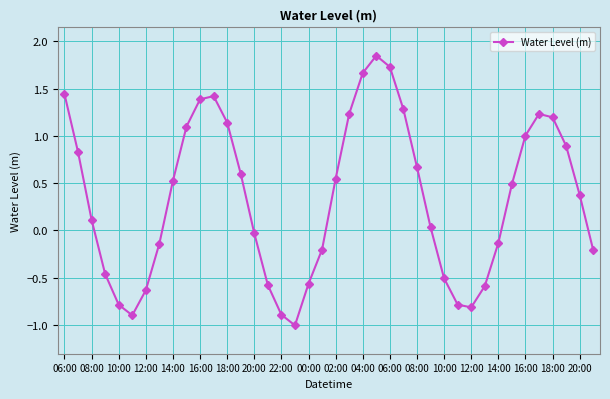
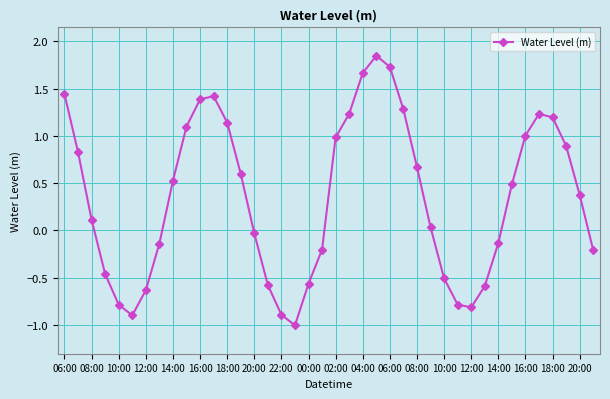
  {
    "22:00": -0.9,
    "00:00": -0.6,
-   "02:00": 0.5,
+   "02:00": 1.0,
    "04:00": 1.7
  }
